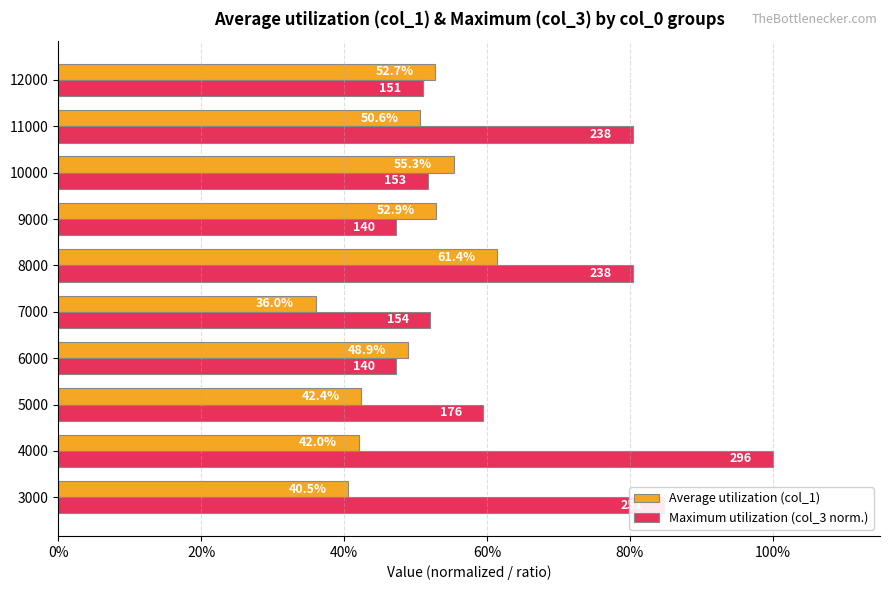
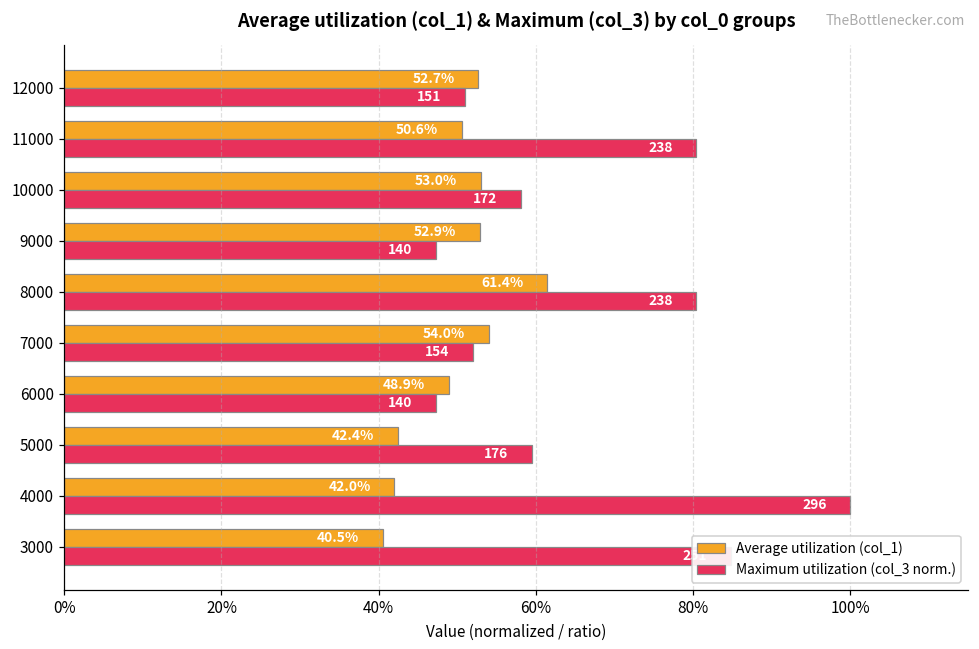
  {
    "Average utilization (col_1)": {
      "12000": "52.7%",
      "11000": "50.6%",
-     "10000": "55.3%",
+     "10000": "53.0%",
      "9000": "52.9%",
      "8000": "61.4%",
-     "7000": "36.0%",
+     "7000": "54.0%",
      "6000": "48.9%",
      "5000": "42.4%",
      "4000": "42.0%",
      "3000": "40.5%"
    },
    "Maximum utilization (col_3 norm.)": {
-     "10000": "153"
+     "10000": "172"
    }
  }
